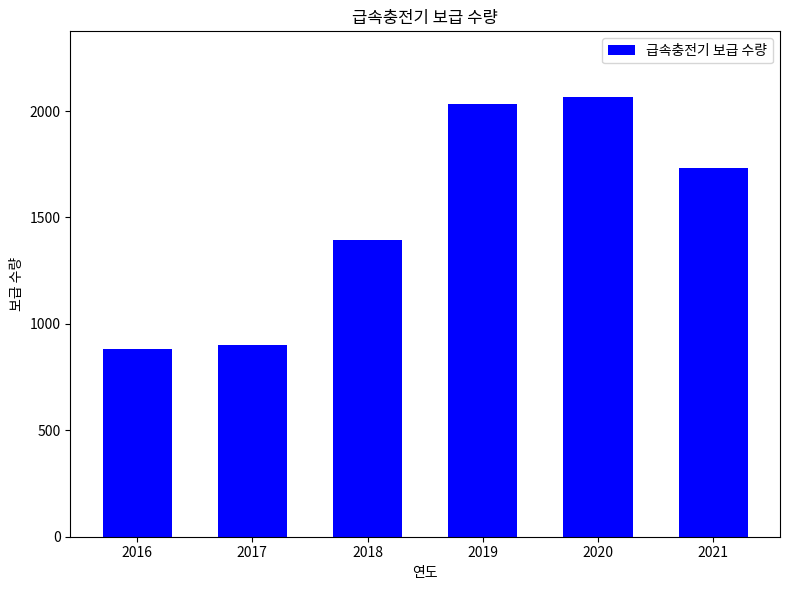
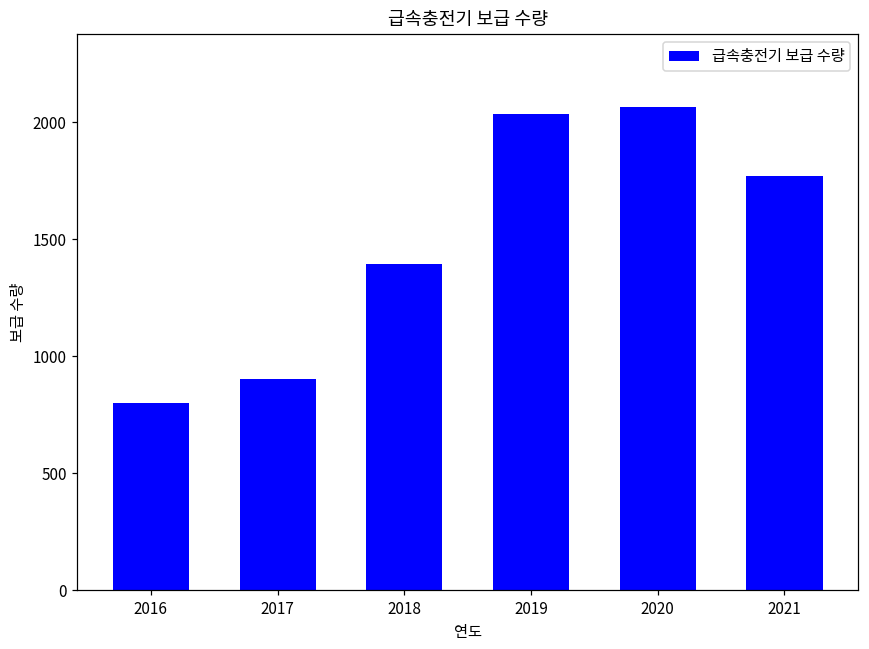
  {
-   "2016": 880,
+   "2016": 800,
    "2017": 900,
    "2018": 1400,
    "2019": 2030,
    "2020": 2070,
-   "2021": 1730
+   "2021": 1770
  }
